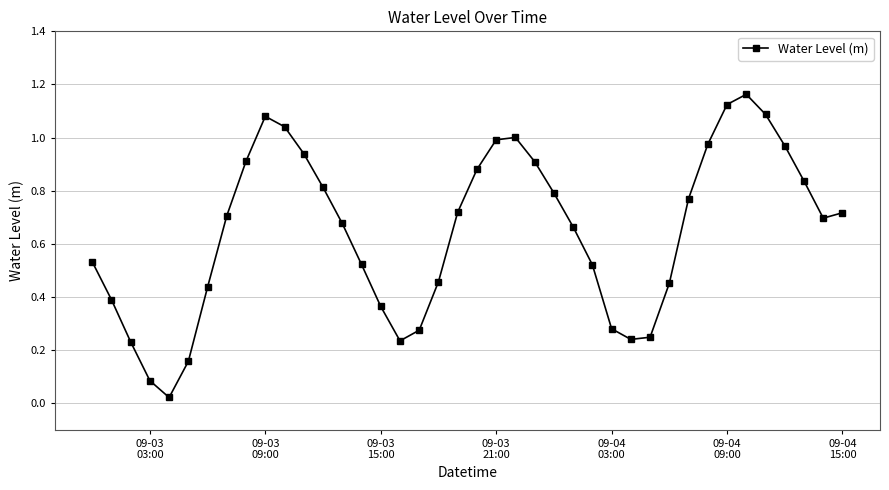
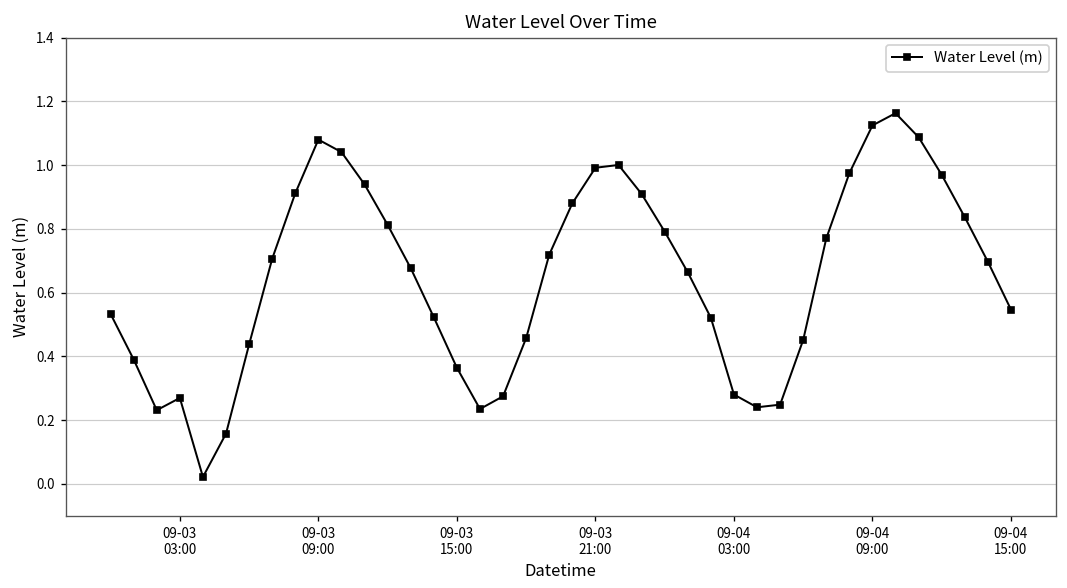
  {
-   "09-03 03:00": 0.08,
+   "09-03 03:00": 0.27,
    "09-03 09:00": 1.08,
    "09-03 15:00": 0.36,
    "09-03 21:00": 0.99,
    "09-04 03:00": 0.28,
    "09-04 09:00": 1.12,
-   "09-04 15:00": 0.72
+   "09-04 15:00": 0.55
  }
